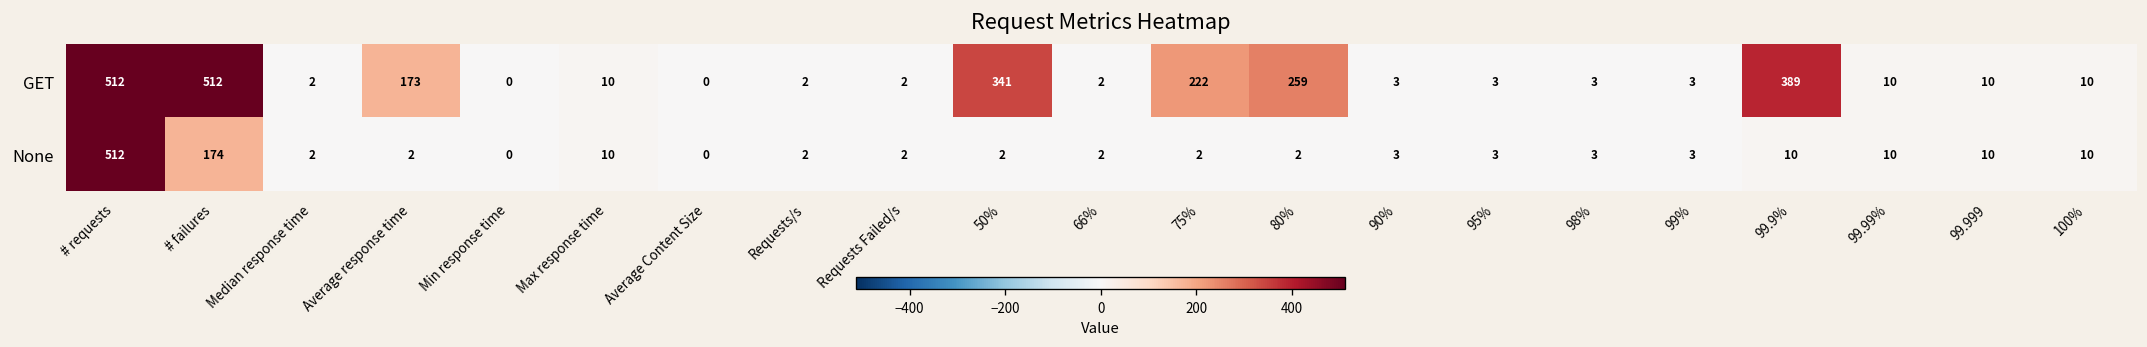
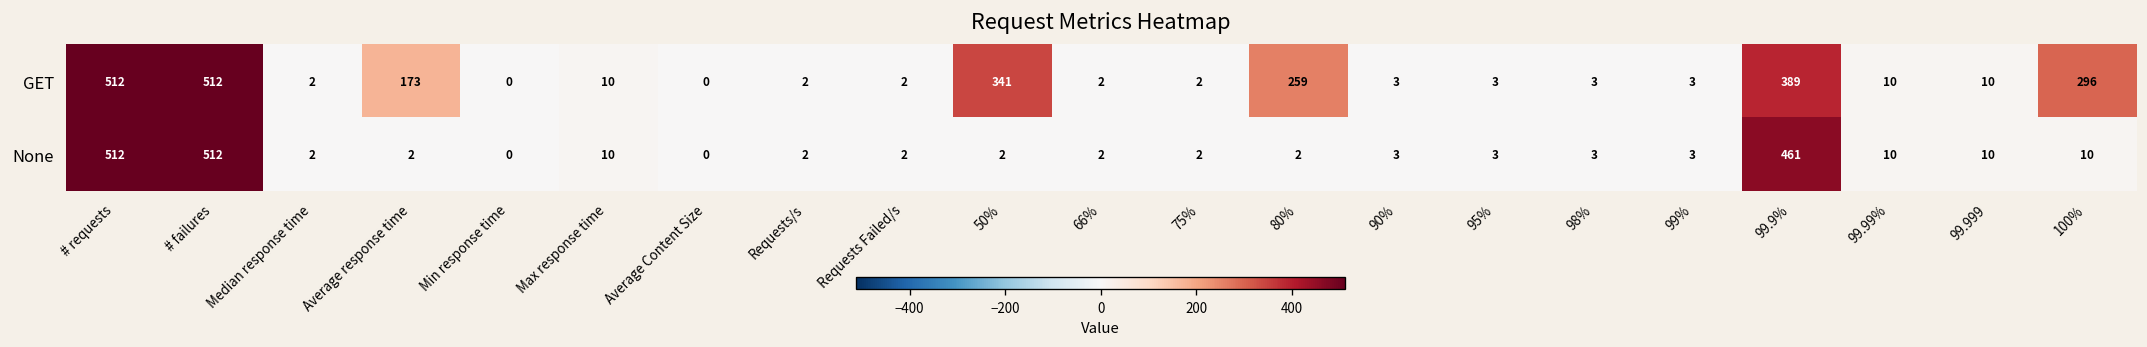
  {
    "GET": {
      "# requests": 512,
      "# failures": 512,
      "Median response time": 2,
      "Average response time": 173,
      "Min response time": 0,
      "Max response time": 10,
      "Average Content Size": 0,
      "Requests/s": 2,
      "Requests Failed/s": 2,
      "50%": 341,
      "66%": 2,
-     "75%": 222,
+     "75%": 2,
      "80%": 259,
      "90%": 3,
      "95%": 3,
      "98%": 3,
      "99%": 3,
      "99.9%": 389,
      "99.99%": 10,
      "99.999": 10,
-     "100%": 10
+     "100%": 296
    },
    "None": {
      "# requests": 512,
-     "# failures": 174,
+     "# failures": 512,
      "Median response time": 2,
      "Average response time": 2,
      "Min response time": 0,
      "Max response time": 10,
      "Average Content Size": 0,
      "Requests/s": 2,
      "Requests Failed/s": 2,
      "50%": 2,
      "66%": 2,
      "75%": 2,
      "80%": 2,
      "90%": 3,
      "95%": 3,
      "98%": 3,
      "99%": 3,
-     "99.9%": 10,
+     "99.9%": 461,
      "99.99%": 10,
      "99.999": 10,
      "100%": 10
    }
  }
